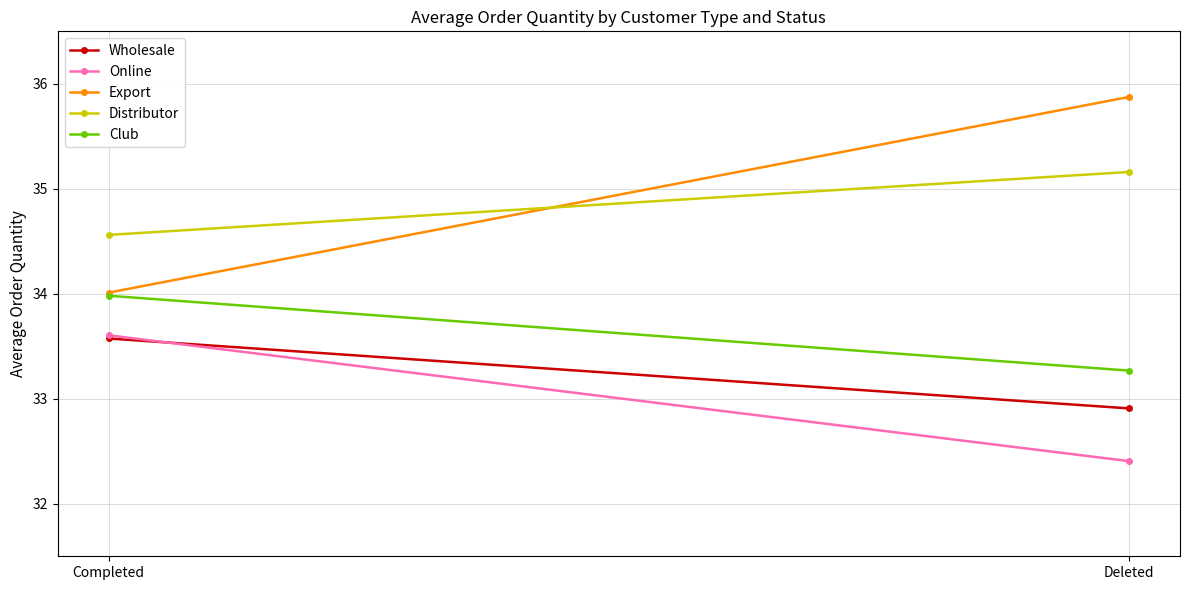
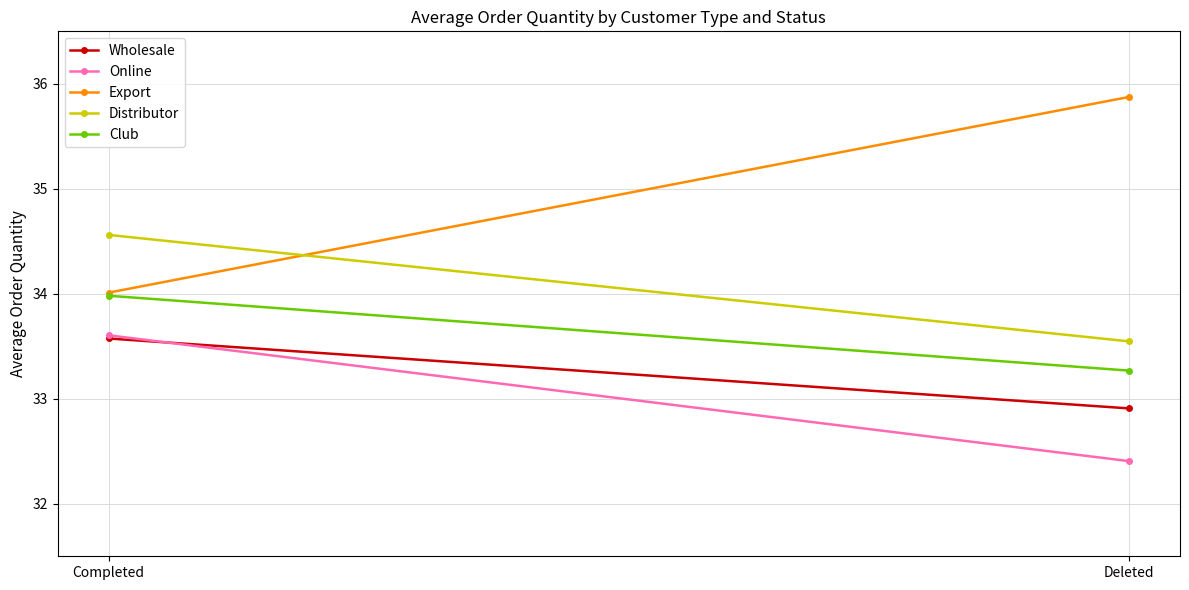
  {
    "Wholesale": {
      "Completed": 33.57,
      "Deleted": 32.91
    },
    "Online": {
      "Completed": 33.60,
      "Deleted": 32.41
    },
    "Export": {
      "Completed": 34.01,
      "Deleted": 35.88
    },
    "Distributor": {
      "Completed": 34.56,
-     "Deleted": 35.16
+     "Deleted": 33.55
    },
    "Club": {
      "Completed": 33.98,
      "Deleted": 33.27
    }
  }
